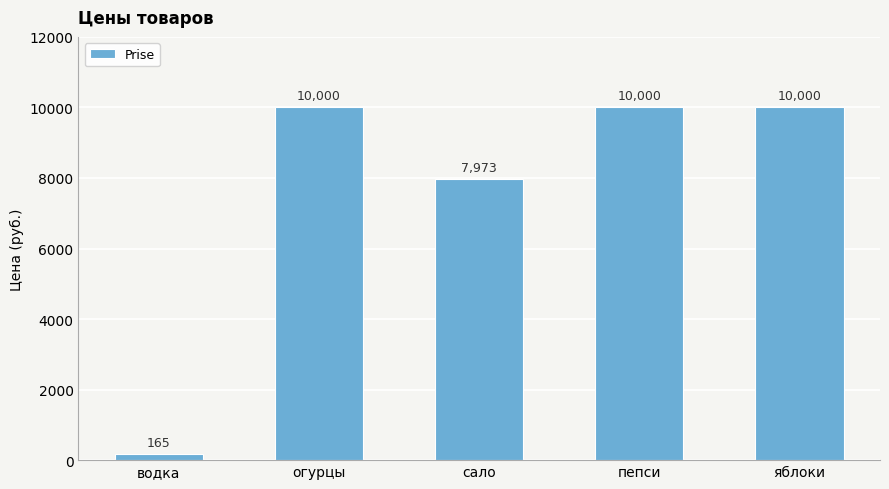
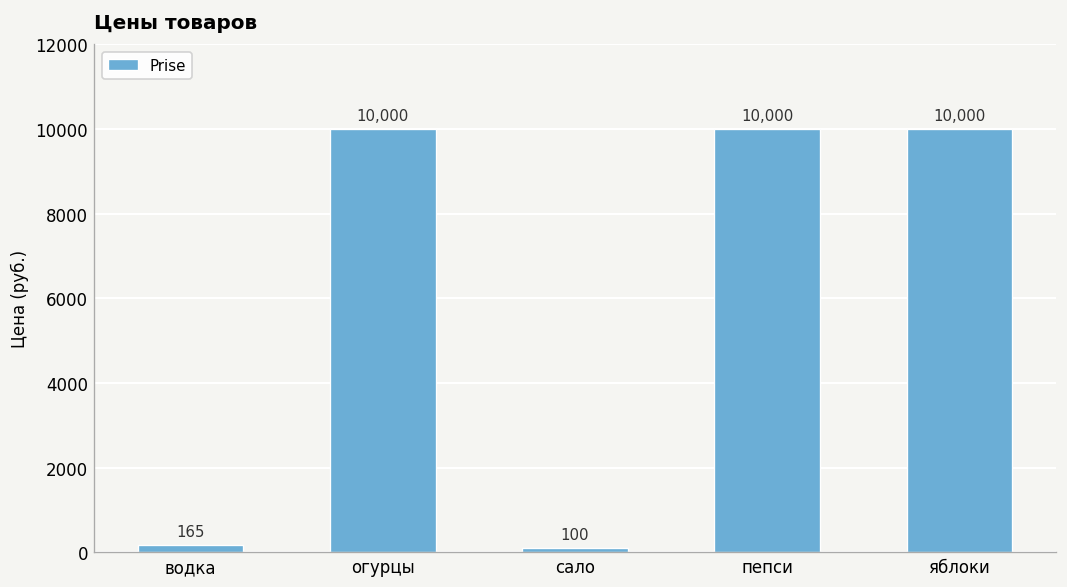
  {
    "водка": "165",
    "огурцы": "10,000",
-   "сало": "7,973",
+   "сало": "100",
    "пепси": "10,000",
    "яблоки": "10,000"
  }
